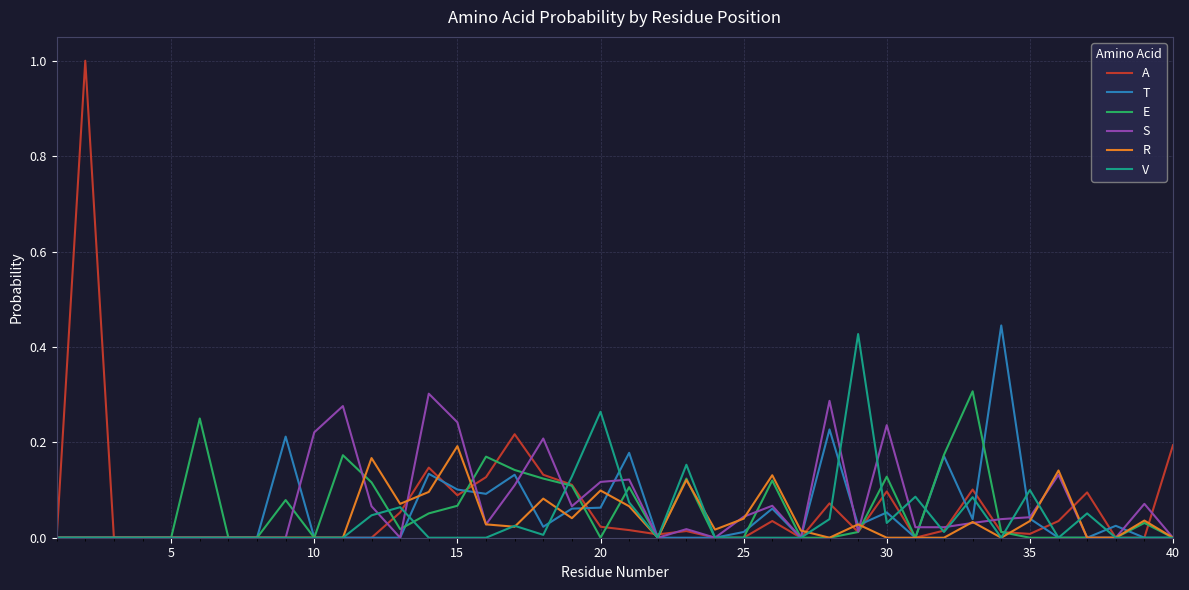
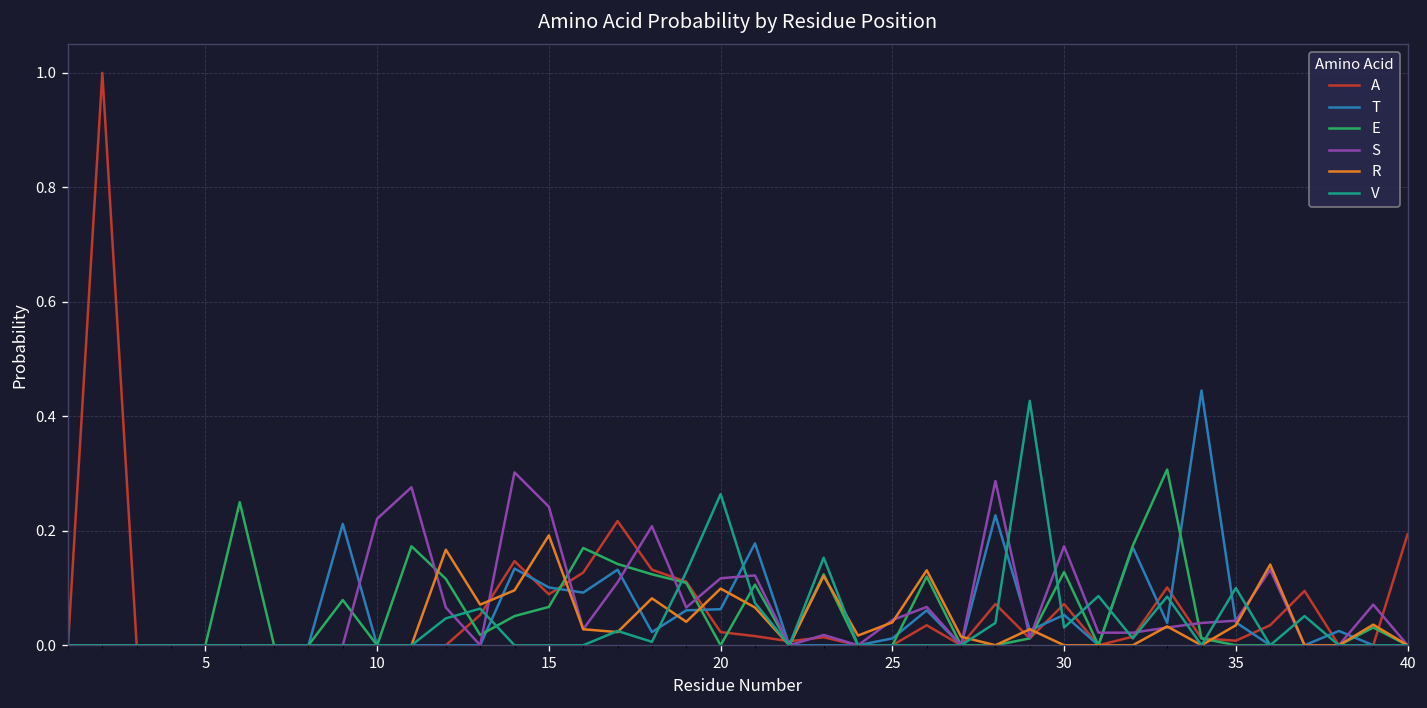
  {
    "A": {
      "15": 0.09,
      "20": 0.02,
-     "30": 0.10,
+     "30": 0.07,
      "35": 0.01,
      "40": 0.19
    },
    "T": {
      "15": 0.10,
      "20": 0.06,
      "25": 0.01,
      "30": 0.05
    },
    "S": {
      "10": 0.22,
      "15": 0.24,
      "20": 0.12,
-     "30": 0.24
+     "30": 0.17
    },
    "R": {
      "15": 0.19,
      "20": 0.10,
      "30": 0.00
    }
  }
